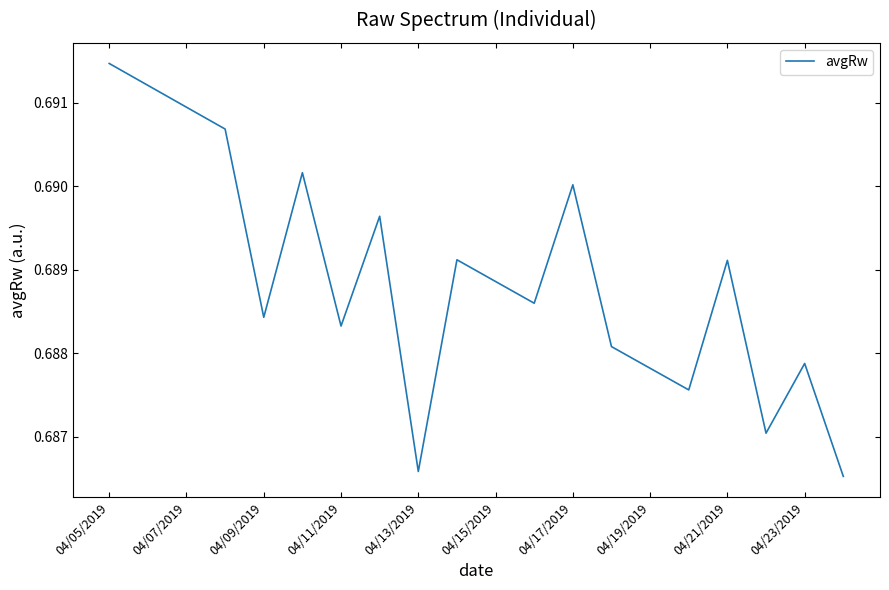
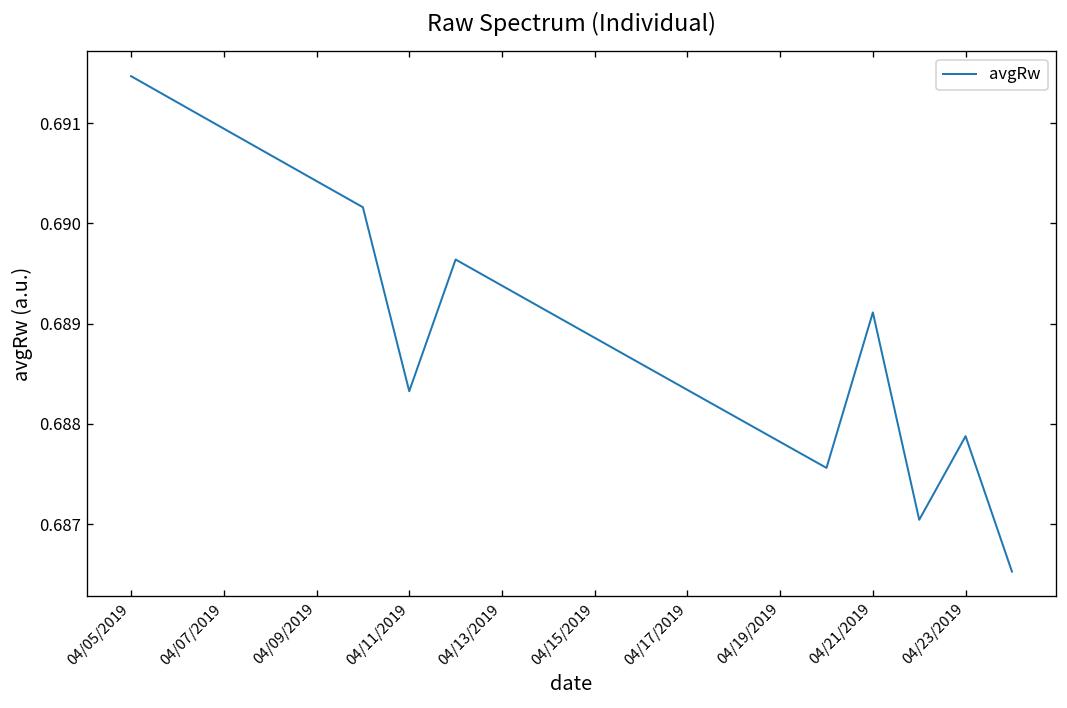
  {
    "04/05/2019": 0.6915,
    "04/07/2019": 0.6909,
-   "04/09/2019": 0.6884,
+   "04/09/2019": 0.6904,
    "04/11/2019": 0.6883,
-   "04/13/2019": 0.6866,
+   "04/13/2019": 0.6894,
    "04/15/2019": 0.6889,
-   "04/17/2019": 0.6900,
+   "04/17/2019": 0.6883,
    "04/19/2019": 0.6878,
    "04/21/2019": 0.6891,
    "04/23/2019": 0.6879
  }
